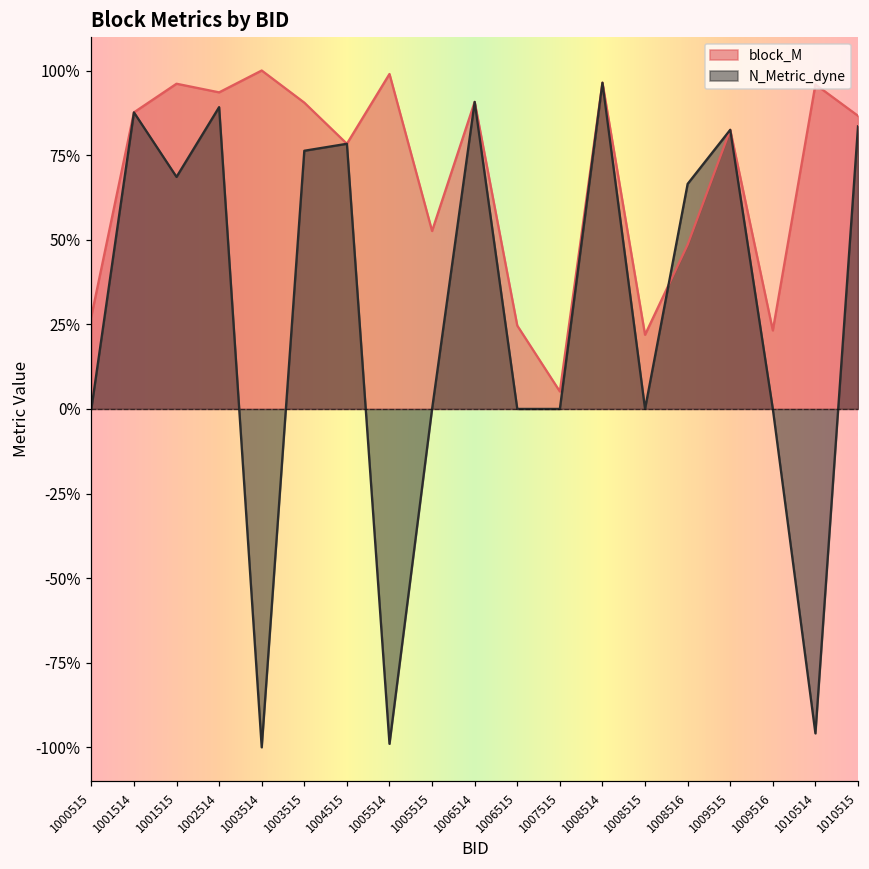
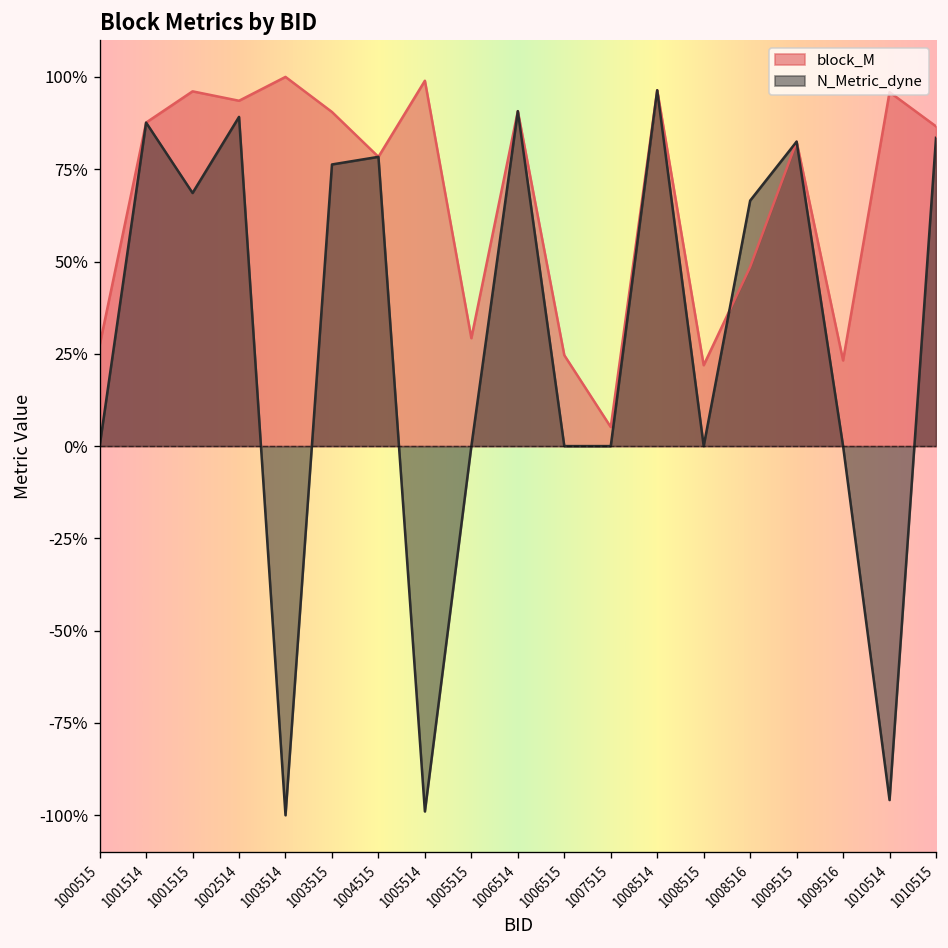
  {
    "block_M": {
      "1000515": "27%",
      "1001515": "96%",
      "1002514": "94%",
      "1003514": "100%",
      "1003515": "91%",
      "1005514": "99%",
-     "1005515": "53%",
+     "1005515": "29%",
      "1006515": "25%",
      "1007515": "5%",
      "1008515": "22%",
      "1008516": "49%",
      "1009516": "23%",
      "1010515": "87%"
    }
  }
